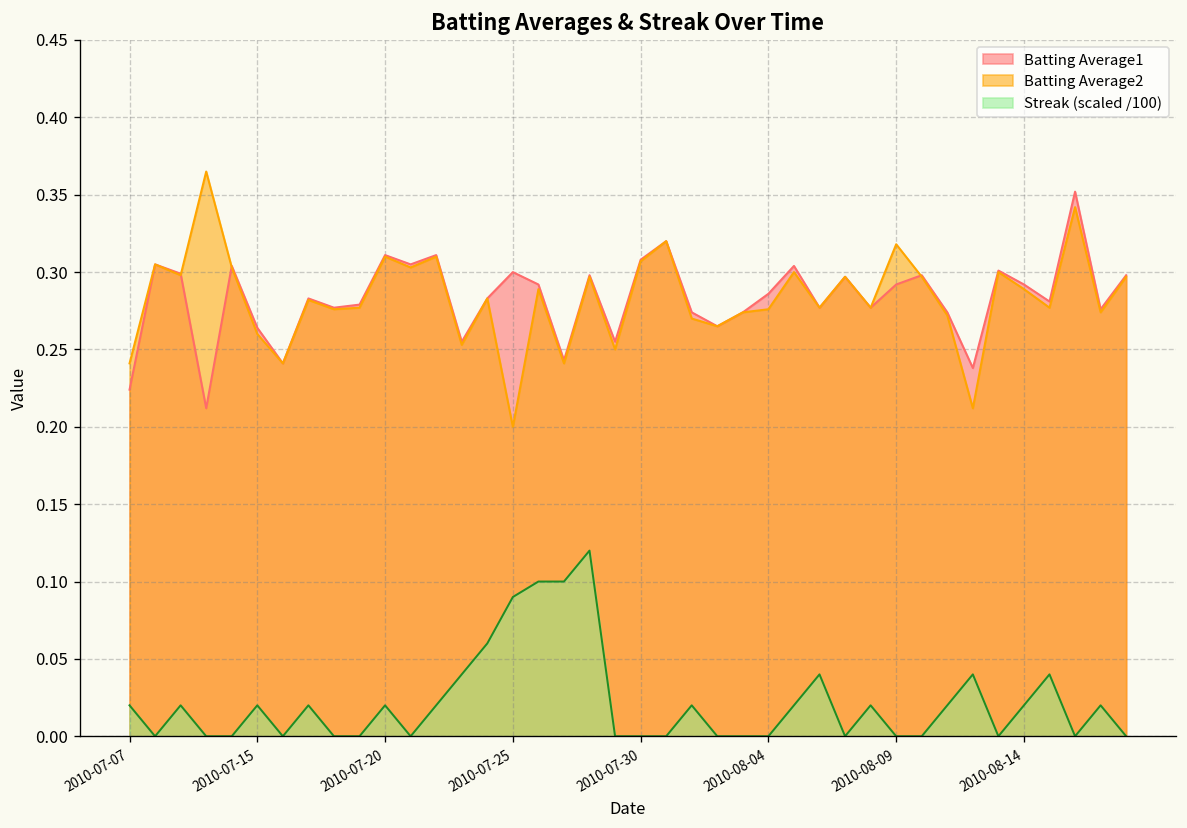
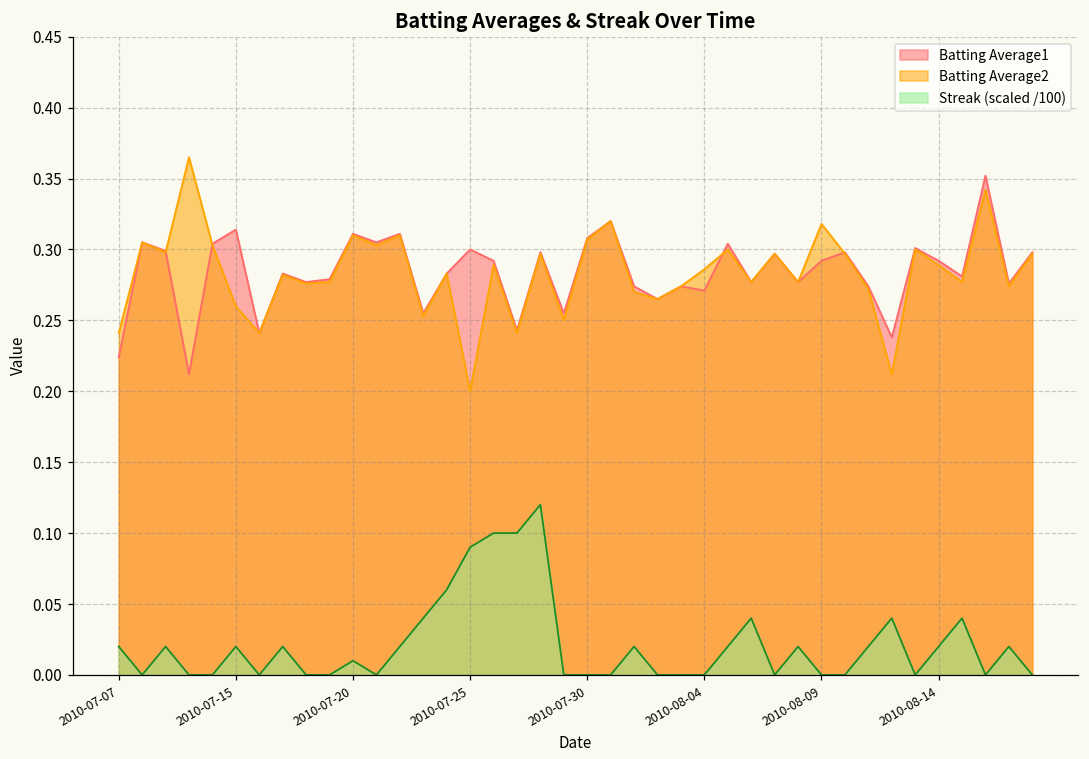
  {
    "Batting Average1": {
      "2010-07-07": 0.224,
-     "2010-07-15": 0.264,
+     "2010-07-15": 0.314,
      "2010-07-25": 0.300,
-     "2010-08-04": 0.286,
+     "2010-08-04": 0.271,
      "2010-08-09": 0.292,
      "2010-08-14": 0.292
    },
    "Batting Average2": {
      "2010-07-07": 0.241,
      "2010-07-15": 0.260,
      "2010-07-25": 0.200,
-     "2010-08-04": 0.276,
+     "2010-08-04": 0.286,
      "2010-08-09": 0.318,
      "2010-08-14": 0.289
    },
    "Streak (scaled /100)": {
      "2010-07-07": 0.020,
      "2010-07-15": 0.020,
-     "2010-07-20": 0.020,
+     "2010-07-20": 0.010,
      "2010-07-25": 0.090,
      "2010-07-30": 0.000,
      "2010-08-04": 0.000,
      "2010-08-09": 0.000,
      "2010-08-14": 0.020
    }
  }
